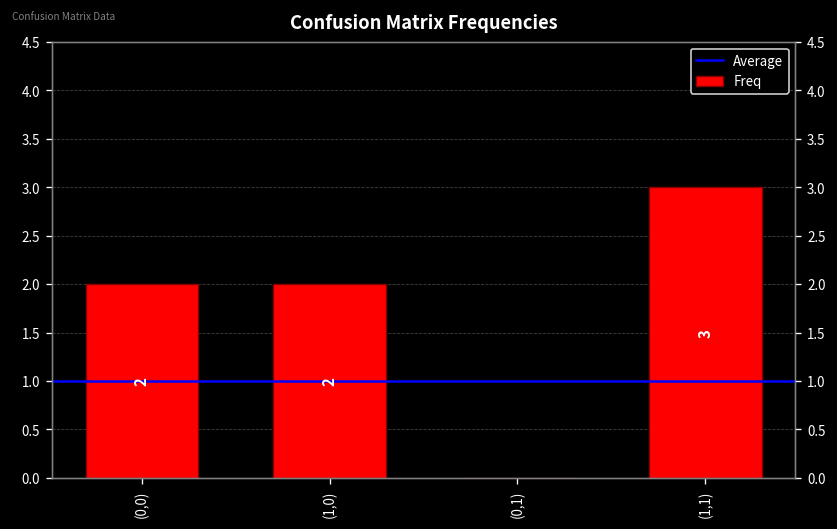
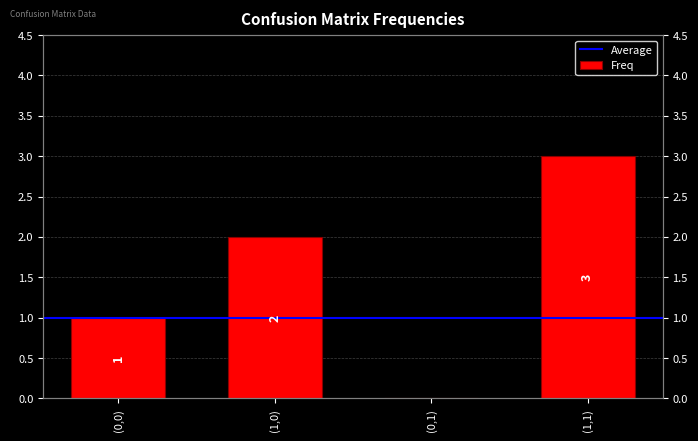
  {
-   "(0,0)": 2,
+   "(0,0)": 1,
    "(1,0)": 2,
    "(1,1)": 3
  }
